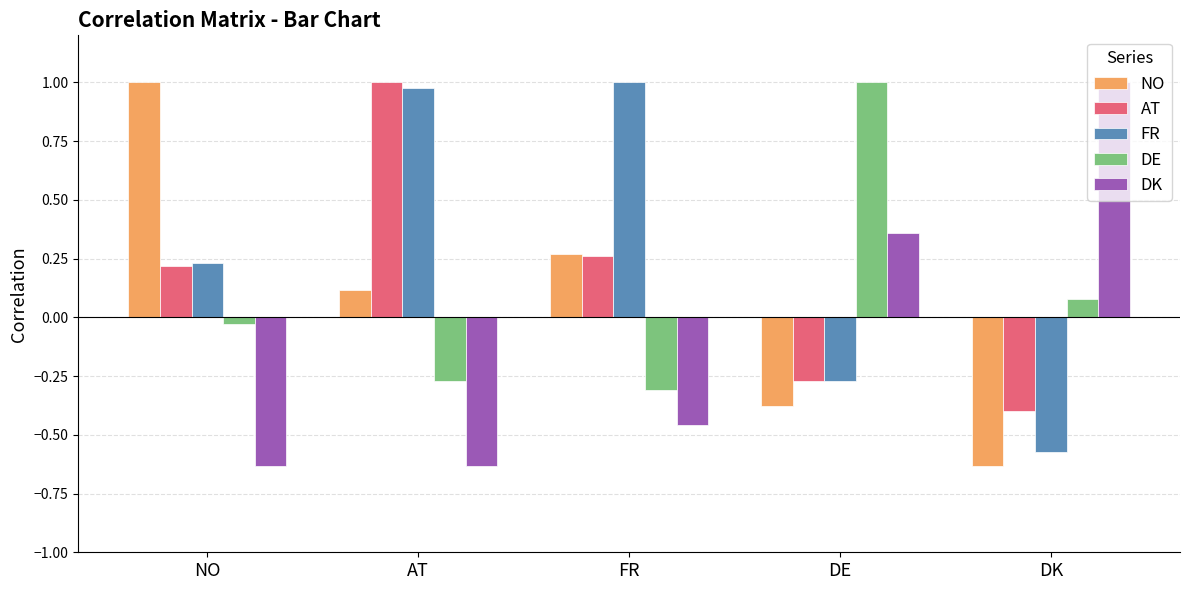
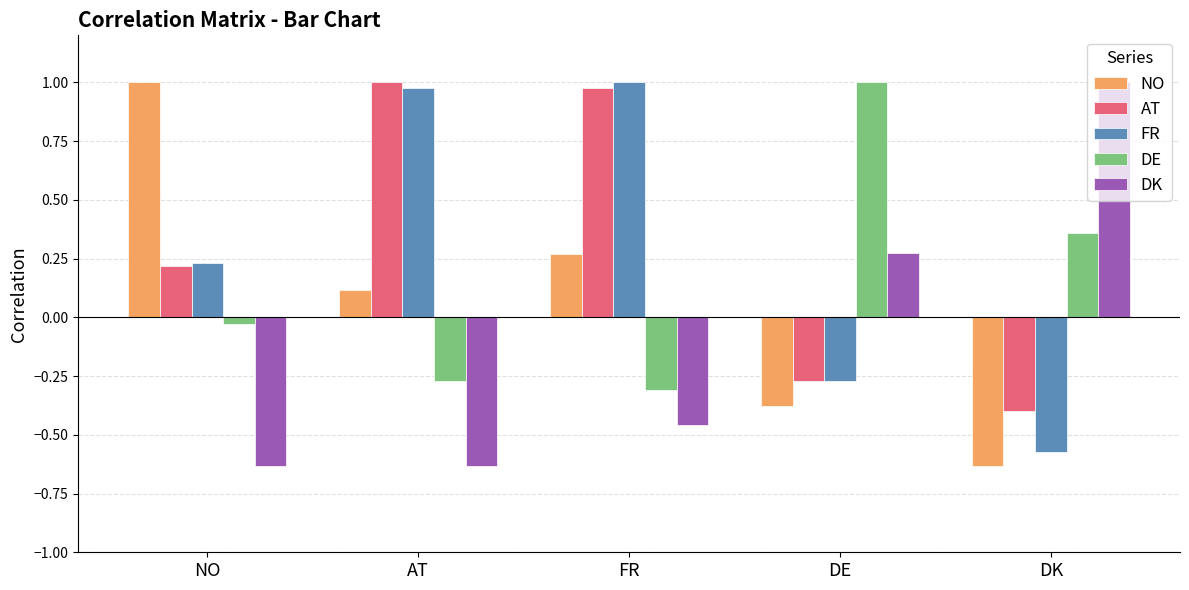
  {
    "NO": {
      "NO": 1.00,
      "AT": 0.12,
      "FR": 0.27,
      "DE": -0.38,
      "DK": -0.63
    },
    "AT": {
      "NO": 0.22,
      "AT": 1.00,
-     "FR": 0.26,
+     "FR": 0.98,
      "DE": -0.27,
      "DK": -0.40
    },
    "FR": {
      "NO": 0.23,
      "AT": 0.98,
      "FR": 1.00,
      "DE": -0.27,
      "DK": -0.57
    },
    "DE": {
      "NO": -0.03,
      "AT": -0.27,
      "FR": -0.31,
      "DE": 1.00,
-     "DK": 0.08
+     "DK": 0.36
    },
    "DK": {
      "NO": -0.63,
      "AT": -0.63,
      "FR": -0.46,
-     "DE": 0.36
+     "DE": 0.27
    }
  }
